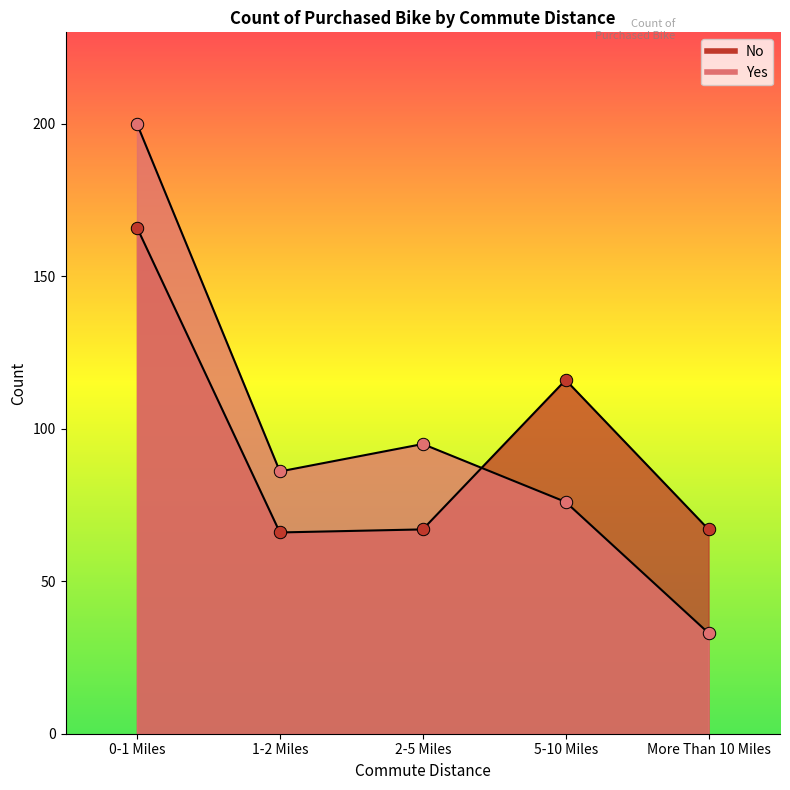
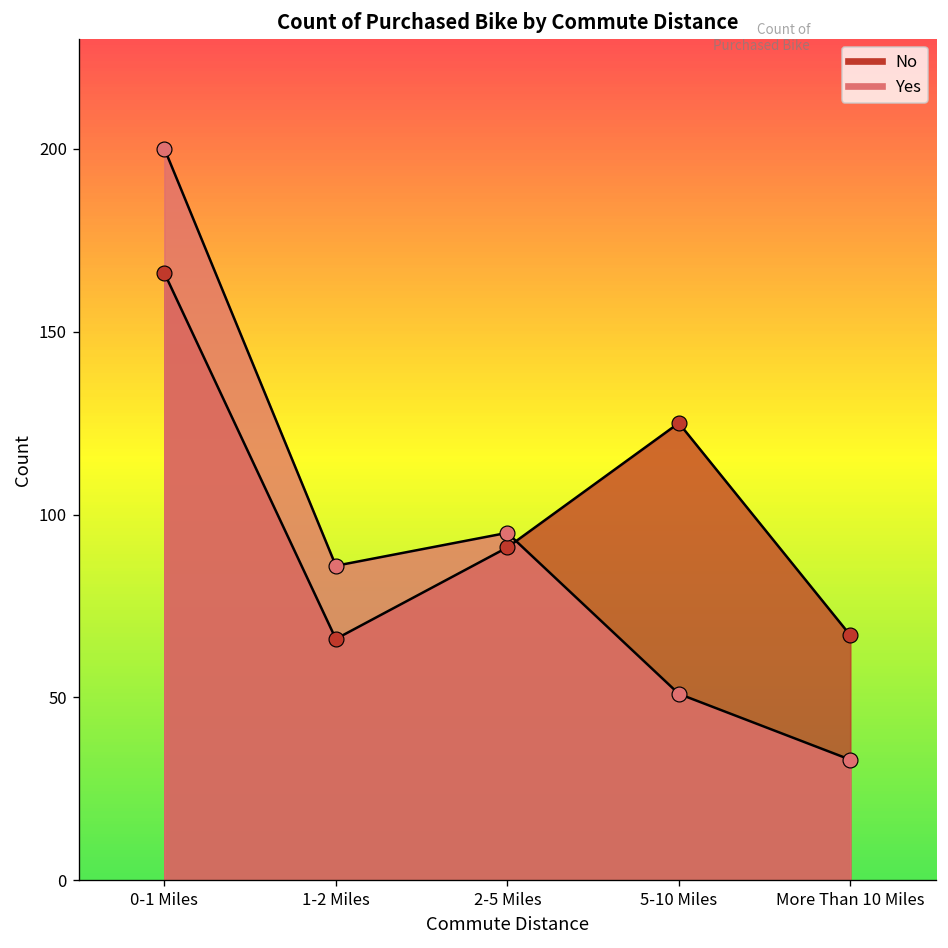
  {
    "No": {
      "0-1 Miles": 166,
      "1-2 Miles": 66,
-     "2-5 Miles": 67,
-     "5-10 Miles": 116,
+     "2-5 Miles": 91,
+     "5-10 Miles": 125,
      "More Than 10 Miles": 67
    },
    "Yes": {
      "0-1 Miles": 200,
      "1-2 Miles": 86,
      "2-5 Miles": 95,
-     "5-10 Miles": 76,
+     "5-10 Miles": 51,
      "More Than 10 Miles": 33
    }
  }
